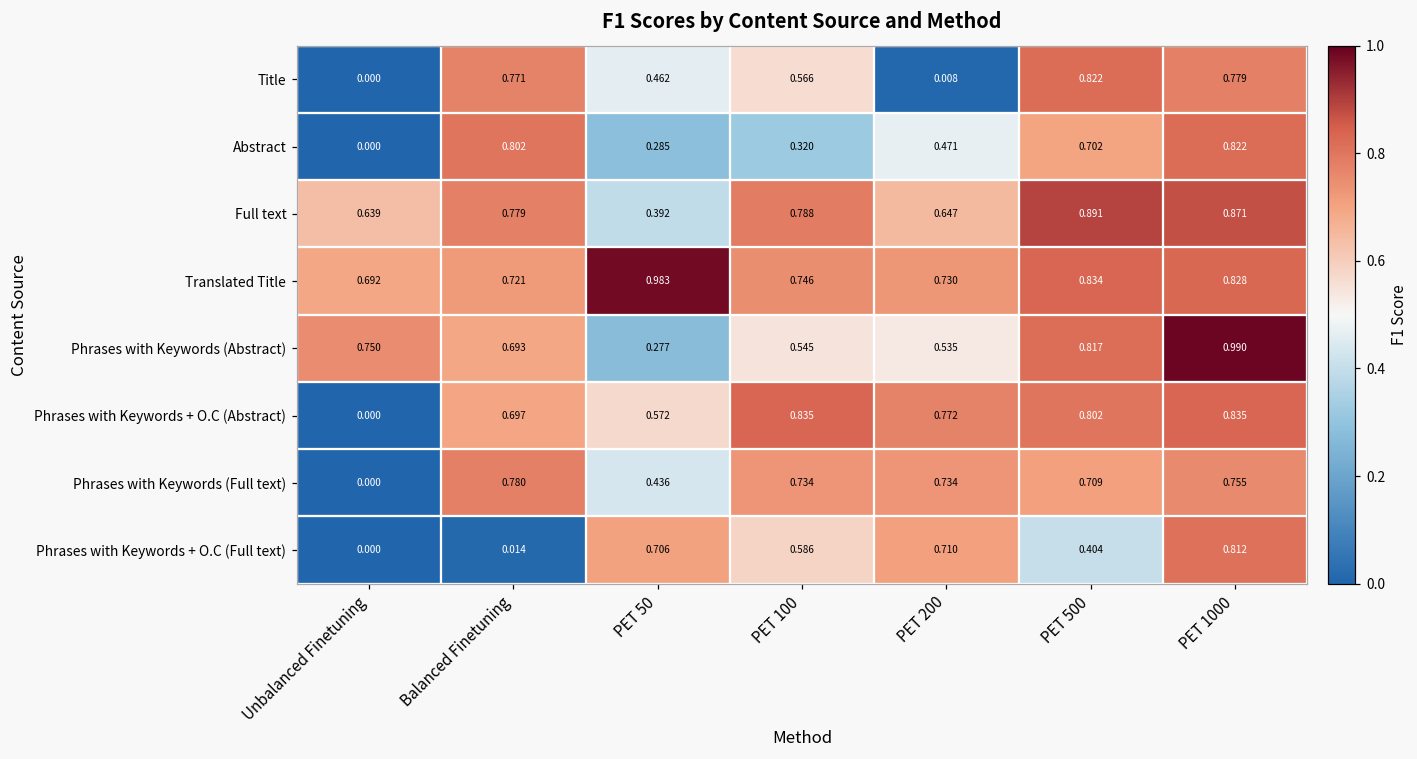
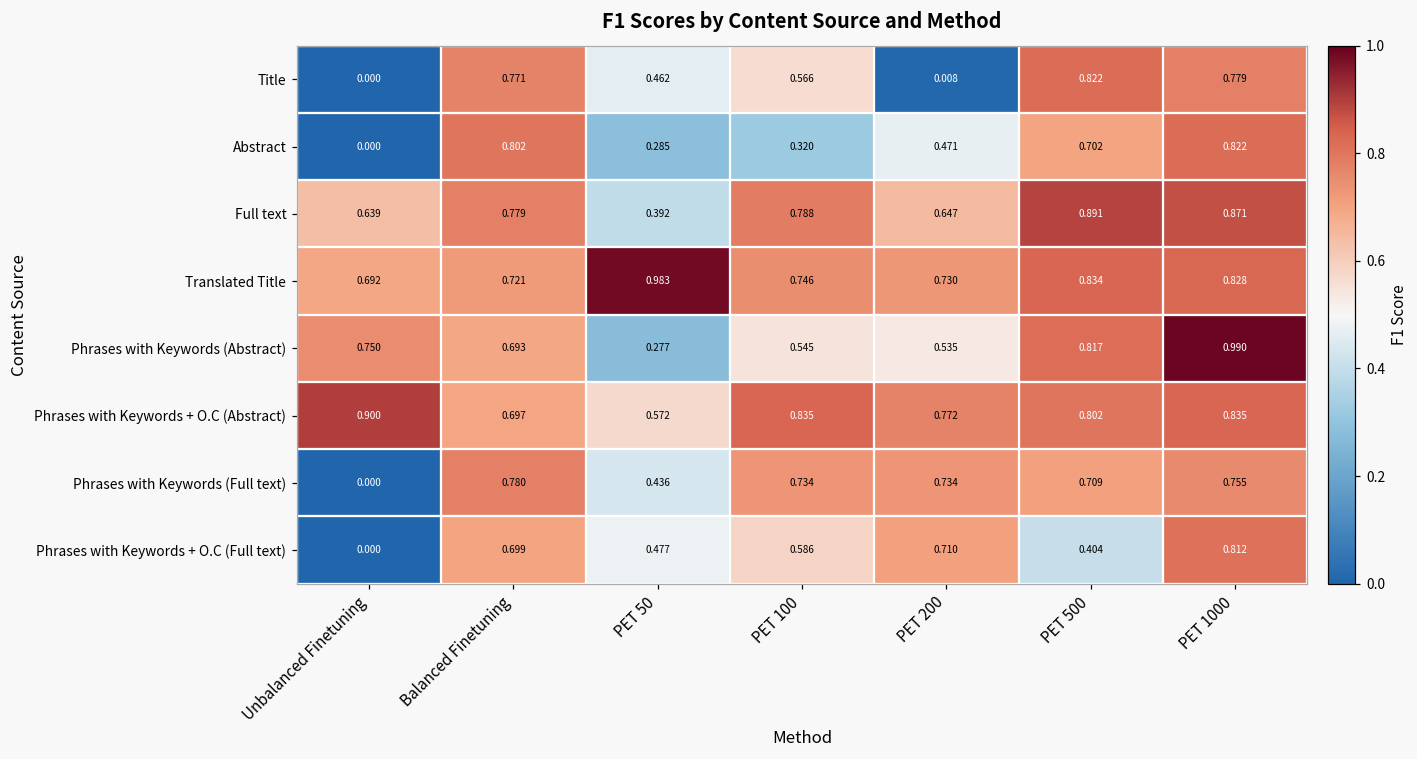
  {
    "Title": {
      "Unbalanced Finetuning": 0.000,
      "Balanced Finetuning": 0.771,
      "PET 50": 0.462,
      "PET 100": 0.566,
      "PET 200": 0.008,
      "PET 500": 0.822,
      "PET 1000": 0.779
    },
    "Abstract": {
      "Unbalanced Finetuning": 0.000,
      "Balanced Finetuning": 0.802,
      "PET 50": 0.285,
      "PET 100": 0.320,
      "PET 200": 0.471,
      "PET 500": 0.702,
      "PET 1000": 0.822
    },
    "Full text": {
      "Unbalanced Finetuning": 0.639,
      "Balanced Finetuning": 0.779,
      "PET 50": 0.392,
      "PET 100": 0.788,
      "PET 200": 0.647,
      "PET 500": 0.891,
      "PET 1000": 0.871
    },
    "Translated Title": {
      "Unbalanced Finetuning": 0.692,
      "Balanced Finetuning": 0.721,
      "PET 50": 0.983,
      "PET 100": 0.746,
      "PET 200": 0.730,
      "PET 500": 0.834,
      "PET 1000": 0.828
    },
    "Phrases with Keywords (Abstract)": {
      "Unbalanced Finetuning": 0.750,
      "Balanced Finetuning": 0.693,
      "PET 50": 0.277,
      "PET 100": 0.545,
      "PET 200": 0.535,
      "PET 500": 0.817,
      "PET 1000": 0.990
    },
    "Phrases with Keywords + O.C (Abstract)": {
-     "Unbalanced Finetuning": 0.000,
+     "Unbalanced Finetuning": 0.900,
      "Balanced Finetuning": 0.697,
      "PET 50": 0.572,
      "PET 100": 0.835,
      "PET 200": 0.772,
      "PET 500": 0.802,
      "PET 1000": 0.835
    },
    "Phrases with Keywords (Full text)": {
      "Unbalanced Finetuning": 0.000,
      "Balanced Finetuning": 0.780,
      "PET 50": 0.436,
      "PET 100": 0.734,
      "PET 200": 0.734,
      "PET 500": 0.709,
      "PET 1000": 0.755
    },
    "Phrases with Keywords + O.C (Full text)": {
      "Unbalanced Finetuning": 0.000,
-     "Balanced Finetuning": 0.014,
-     "PET 50": 0.706,
+     "Balanced Finetuning": 0.699,
+     "PET 50": 0.477,
      "PET 100": 0.586,
      "PET 200": 0.710,
      "PET 500": 0.404,
      "PET 1000": 0.812
    }
  }
